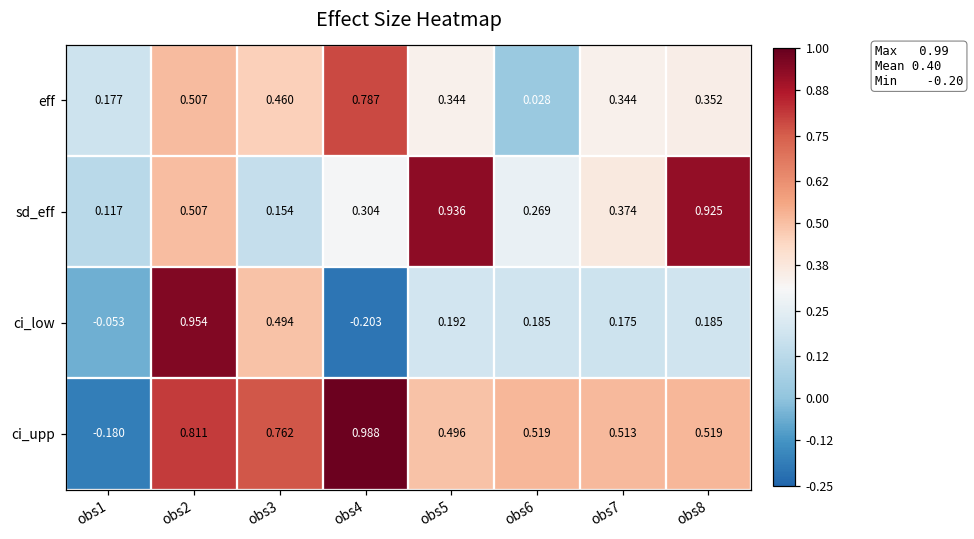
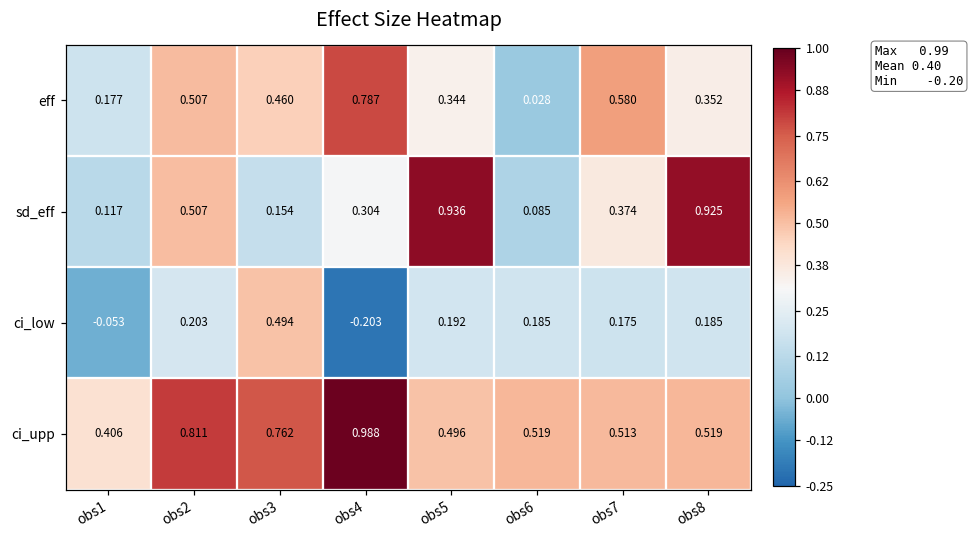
  {
    "eff": {
      "obs1": 0.177,
      "obs2": 0.507,
      "obs3": 0.460,
      "obs4": 0.787,
      "obs5": 0.344,
      "obs6": 0.028,
-     "obs7": 0.344,
+     "obs7": 0.580,
      "obs8": 0.352
    },
    "sd_eff": {
      "obs1": 0.117,
      "obs2": 0.507,
      "obs3": 0.154,
      "obs4": 0.304,
      "obs5": 0.936,
-     "obs6": 0.269,
+     "obs6": 0.085,
      "obs7": 0.374,
      "obs8": 0.925
    },
    "ci_low": {
      "obs1": -0.053,
-     "obs2": 0.954,
+     "obs2": 0.203,
      "obs3": 0.494,
      "obs4": -0.203,
      "obs5": 0.192,
      "obs6": 0.185,
      "obs7": 0.175,
      "obs8": 0.185
    },
    "ci_upp": {
-     "obs1": -0.180,
+     "obs1": 0.406,
      "obs2": 0.811,
      "obs3": 0.762,
      "obs4": 0.988,
      "obs5": 0.496,
      "obs6": 0.519,
      "obs7": 0.513,
      "obs8": 0.519
    }
  }
